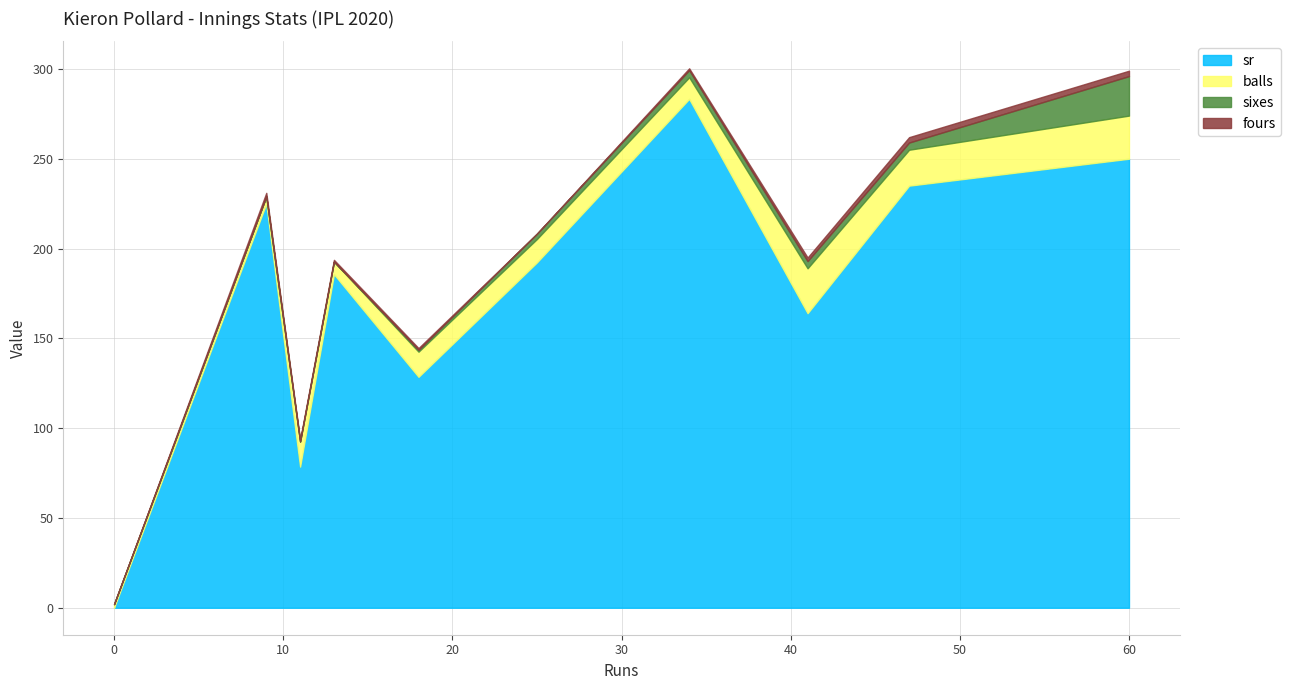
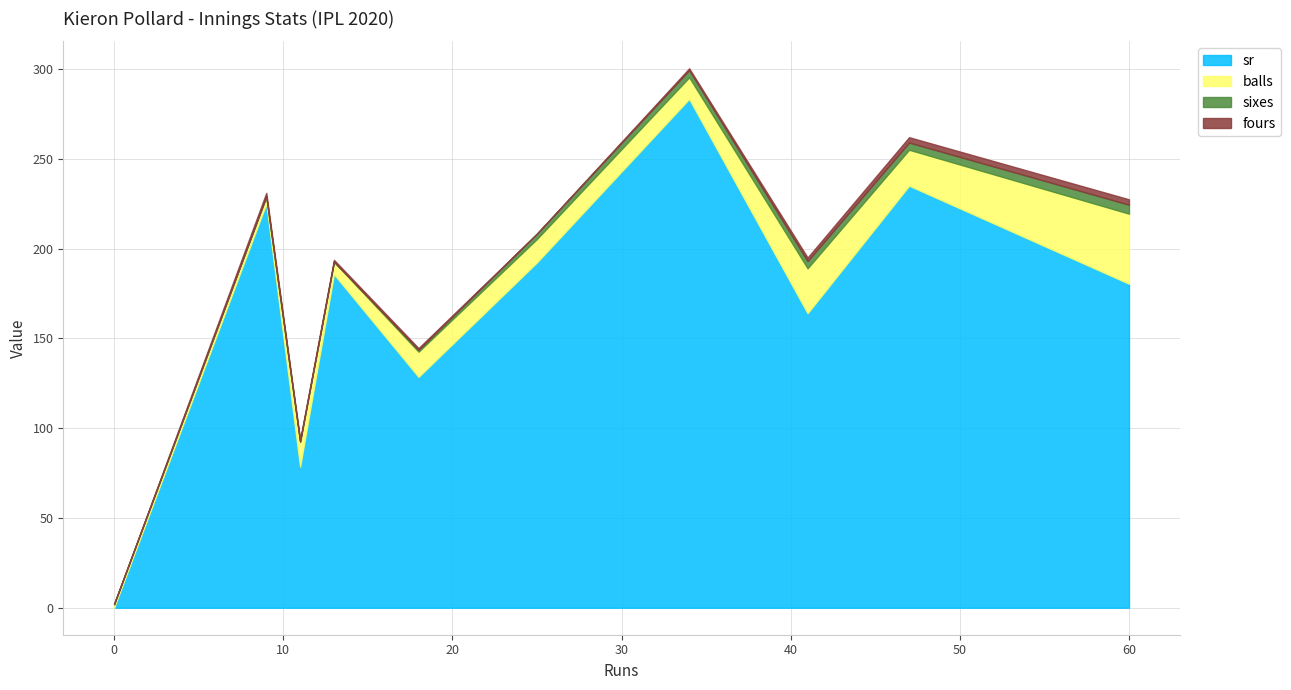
  {
    "sr": {
      "0": 0,
-     "60": 250
+     "60": 180
    },
    "balls": {
-     "60": 24
+     "60": 39
    },
    "sixes": {
-     "60": 22
+     "60": 5
    },
    "fours": {
      "60": 3
    }
  }
